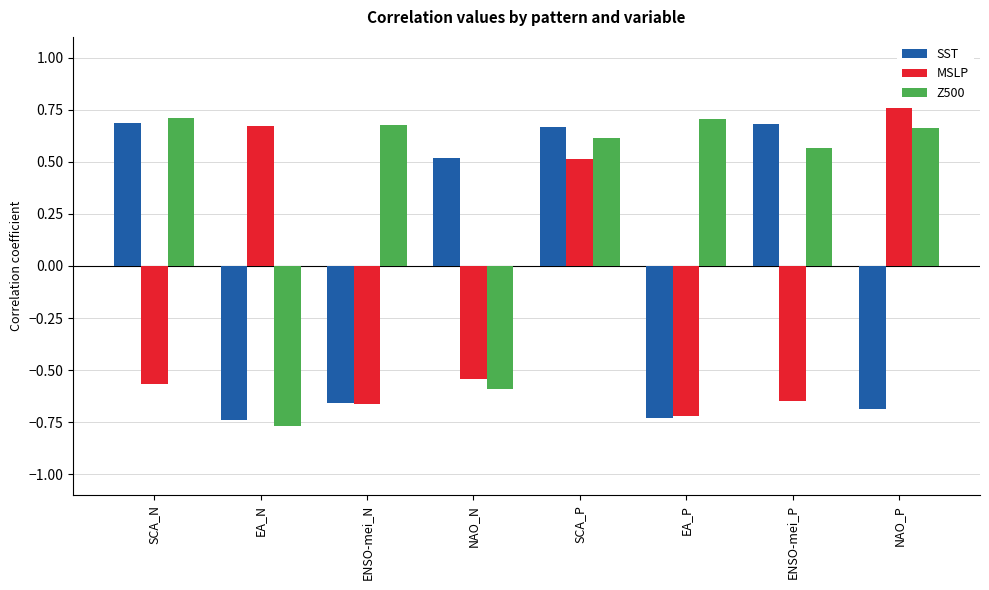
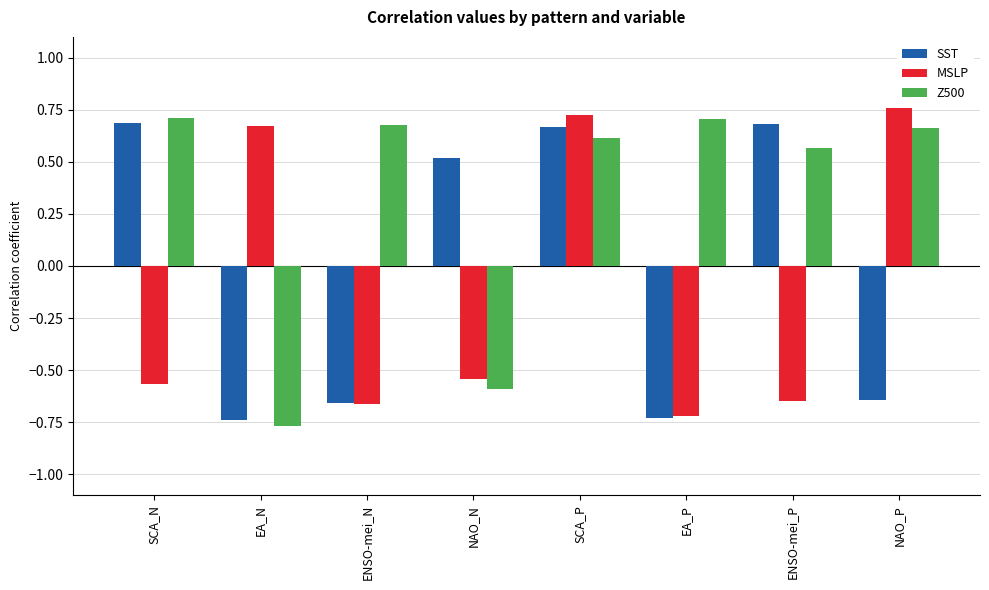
  {
    "SST": {
      "SCA_N": 0.69,
      "EA_N": -0.74,
      "ENSO-mei_N": -0.66,
      "NAO_N": 0.52,
      "SCA_P": 0.67,
      "EA_P": -0.73,
      "ENSO-mei_P": 0.68,
-     "NAO_P": -0.69
+     "NAO_P": -0.64
    },
    "MSLP": {
      "SCA_N": -0.57,
      "EA_N": 0.67,
      "ENSO-mei_N": -0.66,
      "NAO_N": -0.55,
-     "SCA_P": 0.51,
+     "SCA_P": 0.73,
      "EA_P": -0.72,
      "ENSO-mei_P": -0.65,
      "NAO_P": 0.76
    },
    "Z500": {
      "SCA_N": 0.71,
      "EA_N": -0.77,
      "ENSO-mei_N": 0.67,
      "NAO_N": -0.59,
      "SCA_P": 0.62,
      "EA_P": 0.70,
      "ENSO-mei_P": 0.57,
      "NAO_P": 0.66
    }
  }
